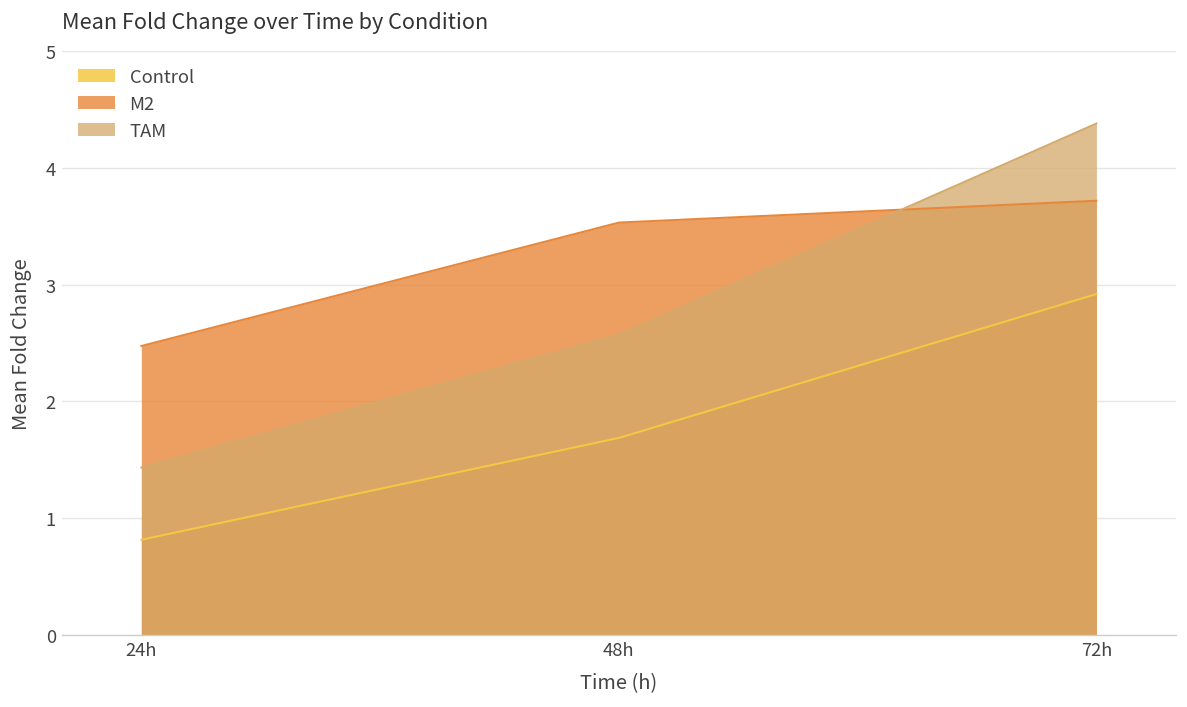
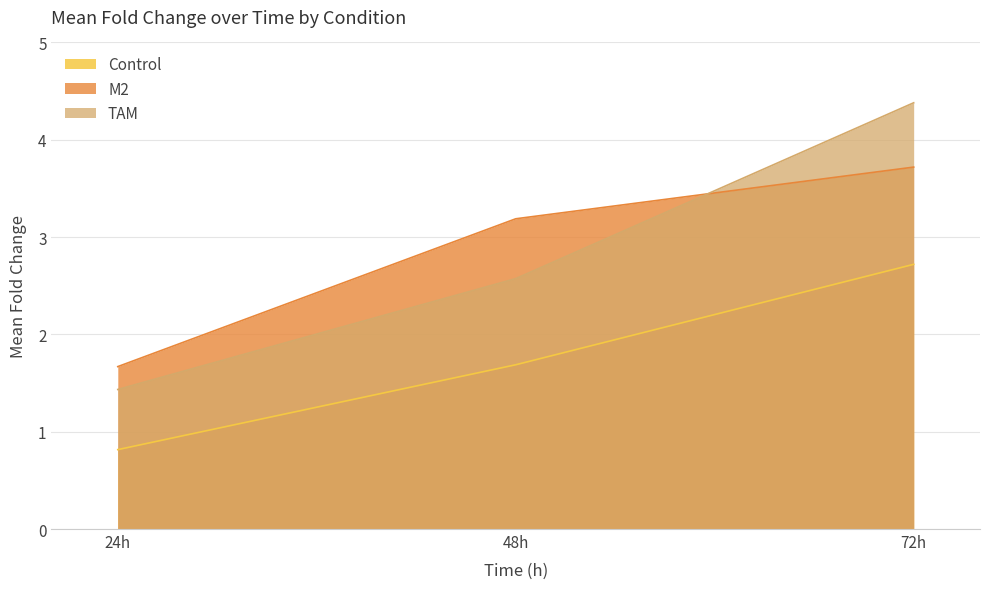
  {
    "Control": {
      "24h": 0.8,
      "48h": 1.7,
-     "72h": 2.9
+     "72h": 2.7
    },
    "M2": {
-     "24h": 2.5,
-     "48h": 3.5,
+     "24h": 1.7,
+     "48h": 3.2,
      "72h": 3.7
    },
    "TAM": {
      "24h": 1.4,
      "48h": 2.6,
      "72h": 4.4
    }
  }
